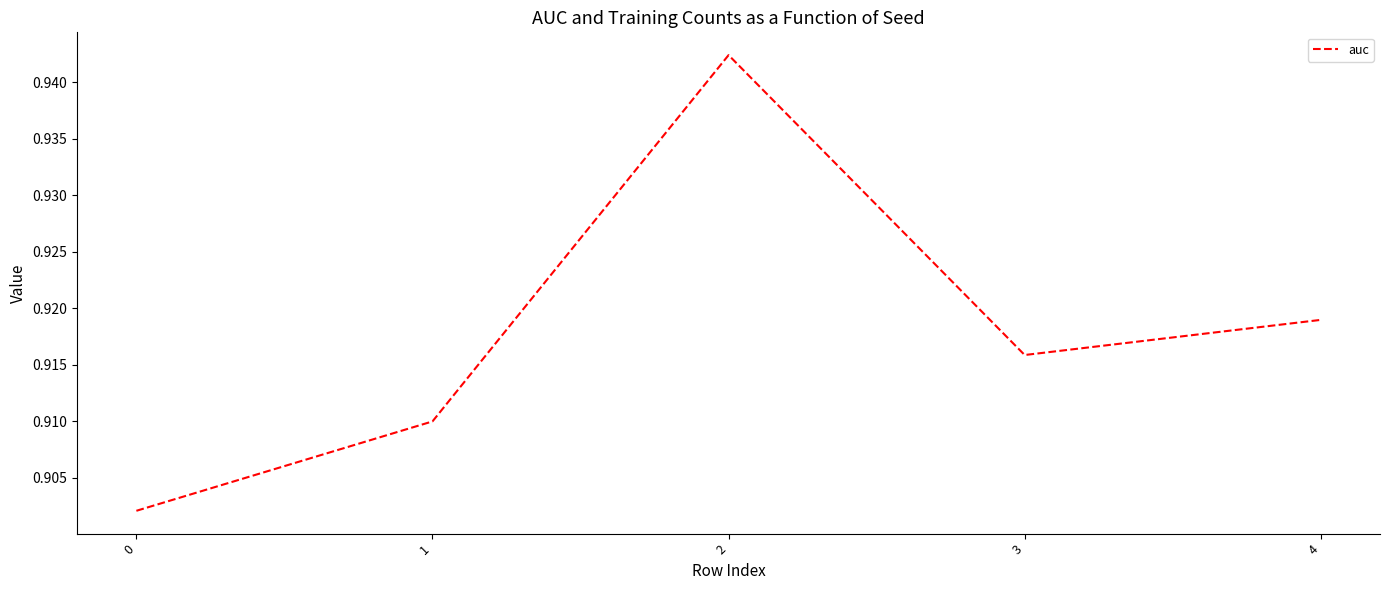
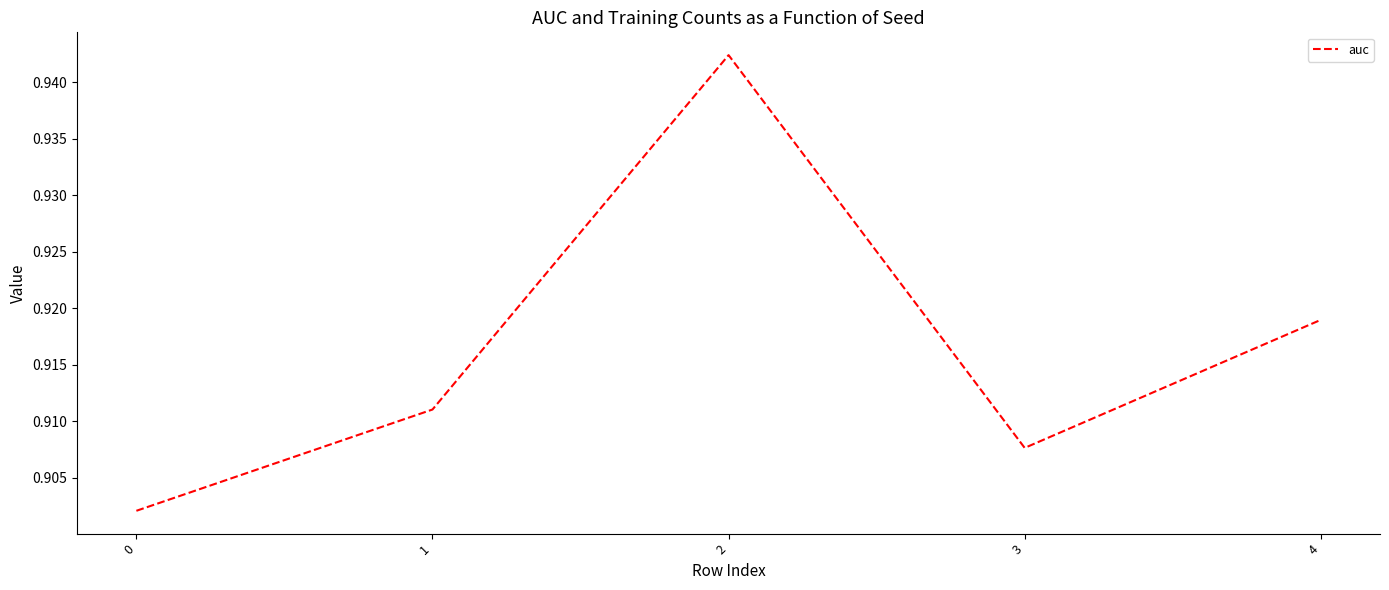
  {
    "0": 0.9021,
-   "1": 0.9100,
+   "1": 0.9110,
    "2": 0.9424,
-   "3": 0.9159,
+   "3": 0.9076,
    "4": 0.9190
  }
